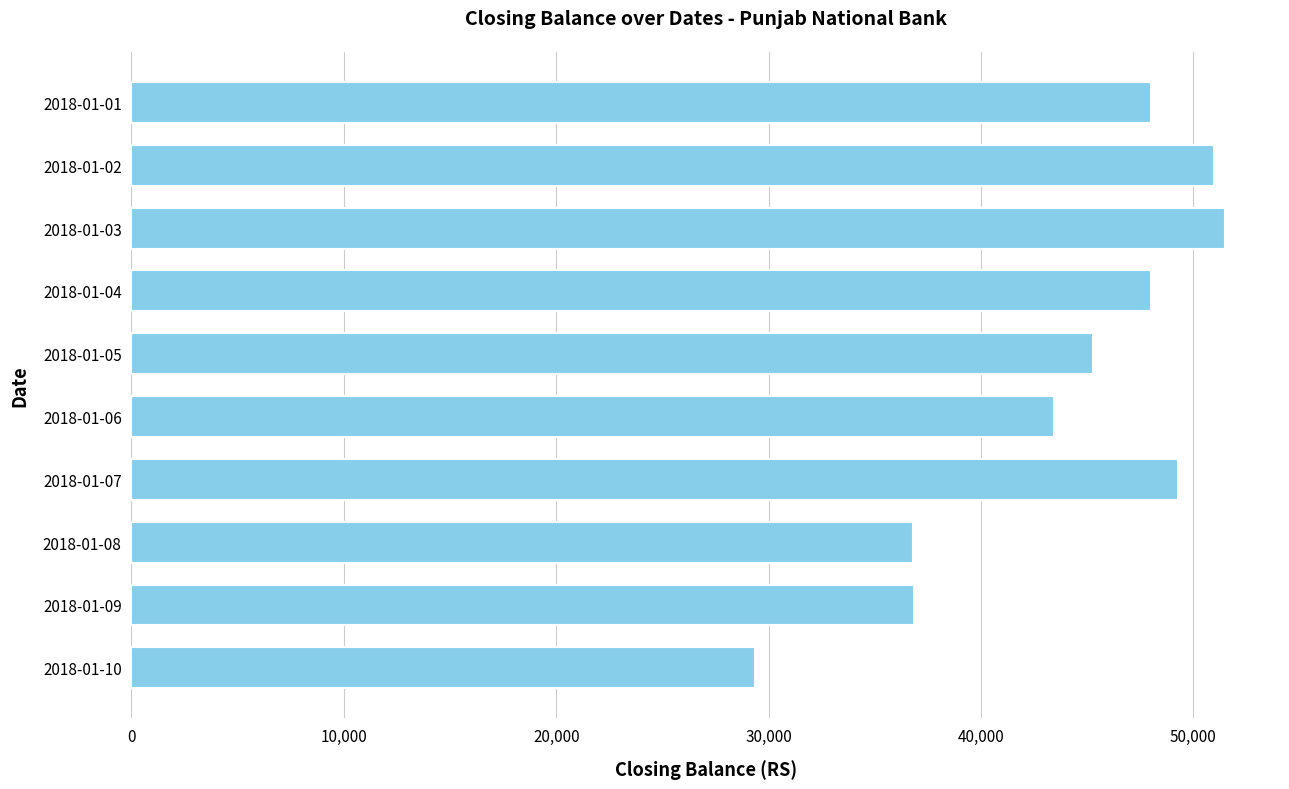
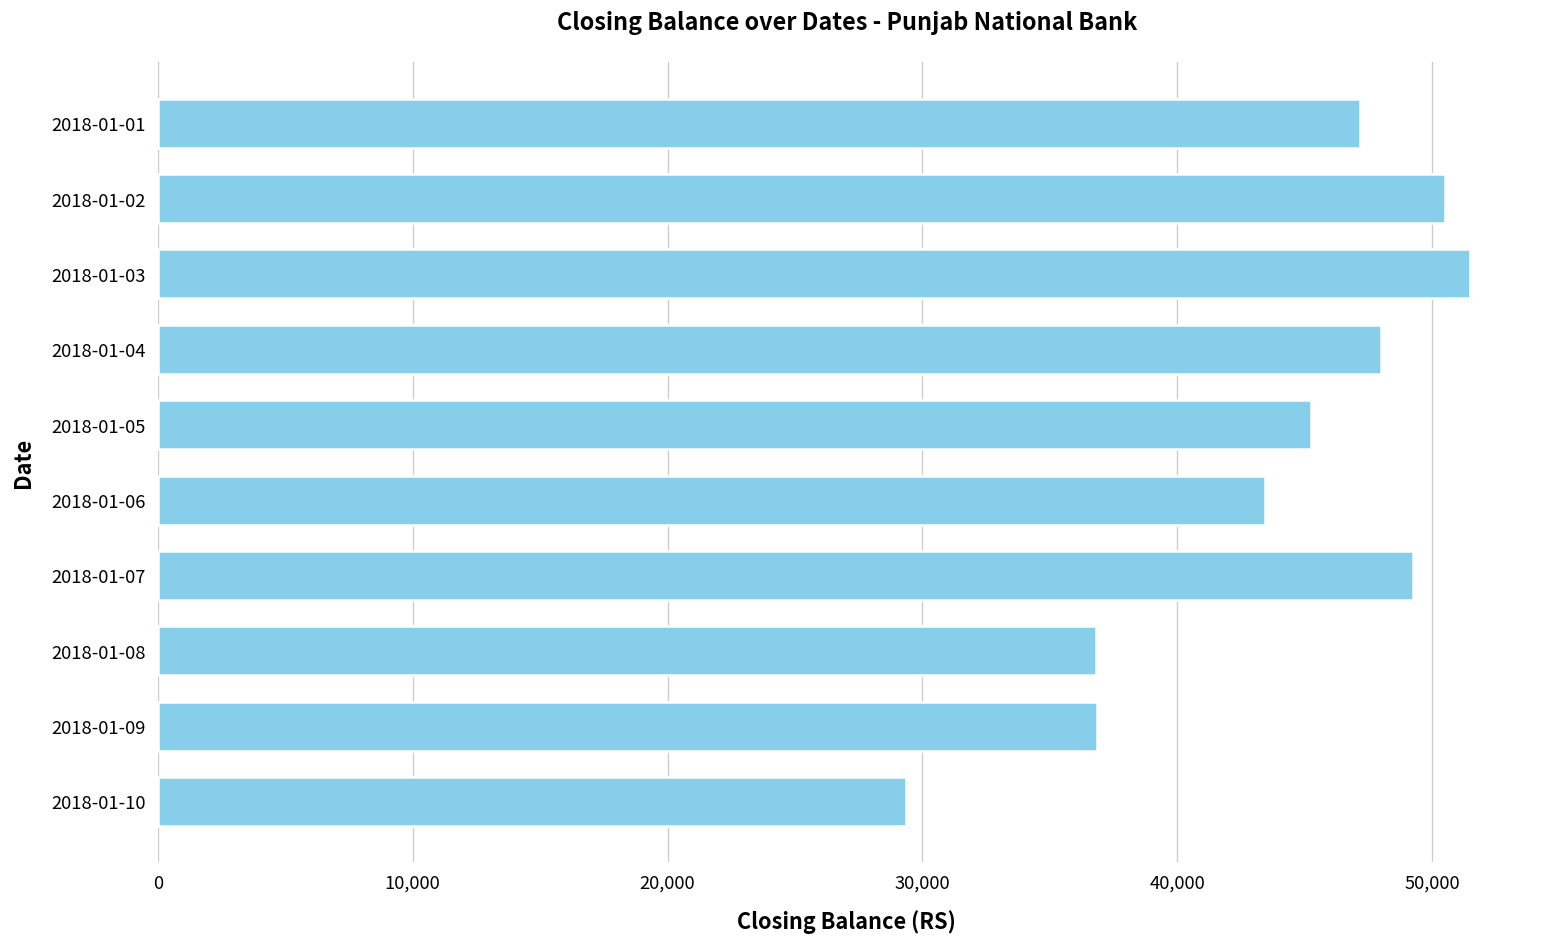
  {
-   "2018-01-01": "48,000",
-   "2018-01-02": "51,000",
+   "2018-01-01": "47,200",
+   "2018-01-02": "50,500",
    "2018-01-03": "51,500",
    "2018-01-04": "48,000",
    "2018-01-05": "45,300",
    "2018-01-06": "43,400",
    "2018-01-07": "49,300",
    "2018-01-08": "36,800",
    "2018-01-09": "36,900",
    "2018-01-10": "29,400"
  }
